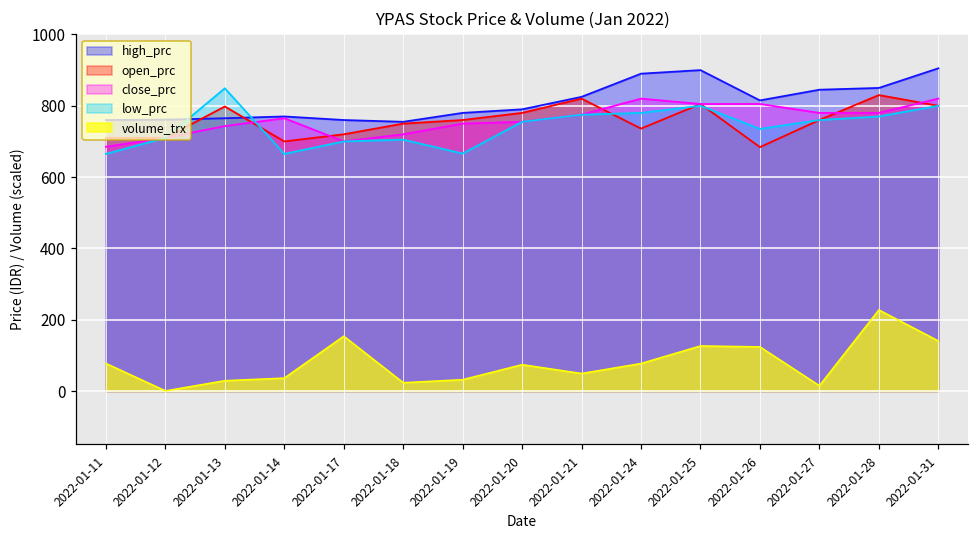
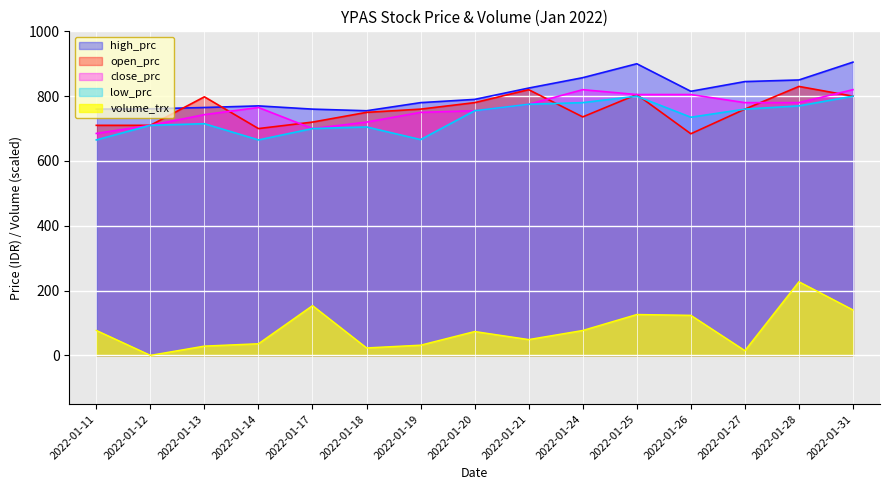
  {
    "high_prc": {
      "2022-01-13": 770,
      "2022-01-17": 760,
      "2022-01-19": 780,
      "2022-01-20": 790,
-     "2022-01-24": 890,
+     "2022-01-24": 860,
      "2022-01-25": 900,
      "2022-01-26": 820,
      "2022-01-27": 850,
      "2022-01-28": 850,
      "2022-01-31": 910
    },
    "open_prc": {
      "2022-01-11": 710,
      "2022-01-13": 800,
      "2022-01-14": 700,
      "2022-01-17": 720,
      "2022-01-19": 760,
      "2022-01-20": 780,
      "2022-01-24": 740,
      "2022-01-26": 680,
      "2022-01-28": 830
    },
    "close_prc": {
      "2022-01-11": 690,
      "2022-01-13": 740,
      "2022-01-18": 720,
      "2022-01-19": 750,
      "2022-01-24": 820,
      "2022-01-26": 810,
      "2022-01-27": 780,
      "2022-01-28": 780,
      "2022-01-31": 820
    },
    "low_prc": {
      "2022-01-11": 670,
-     "2022-01-13": 850,
+     "2022-01-13": 720,
      "2022-01-14": 670,
      "2022-01-18": 710,
      "2022-01-19": 670,
      "2022-01-24": 780,
      "2022-01-26": 740,
      "2022-01-28": 770
    },
    "volume_trx": {
      "2022-01-11": 80,
      "2022-01-12": 0,
      "2022-01-13": 30,
      "2022-01-14": 40,
      "2022-01-17": 150,
      "2022-01-18": 20,
      "2022-01-19": 30,
      "2022-01-20": 70,
      "2022-01-21": 50,
      "2022-01-24": 80,
      "2022-01-25": 130,
      "2022-01-26": 120,
      "2022-01-27": 10,
      "2022-01-28": 230,
      "2022-01-31": 140
    }
  }
